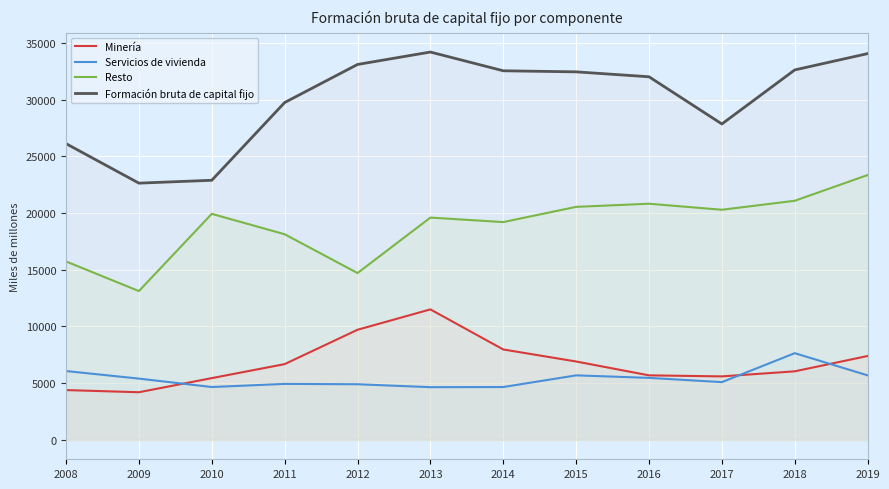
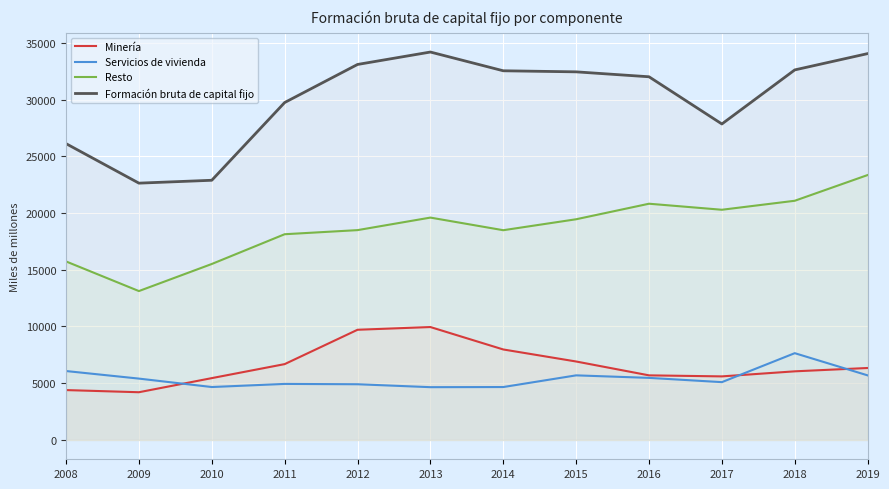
  {
    "Minería": {
      "2008": 4400,
      "2009": 4200,
      "2010": 5400,
      "2011": 6700,
      "2012": 9700,
-     "2013": 11500,
+     "2013": 10000,
      "2014": 8000,
      "2015": 6900,
      "2017": 5600,
      "2018": 6000,
-     "2019": 7400
+     "2019": 6300
    },
    "Servicios de vivienda": {
      "2008": 6100,
      "2009": 5400,
      "2010": 4700,
      "2011": 4900,
      "2012": 4900,
      "2013": 4600,
      "2014": 4700,
      "2015": 5700,
      "2017": 5100,
      "2018": 7600,
      "2019": 5700
    },
    "Resto": {
      "2008": 15700,
      "2009": 13100,
-     "2010": 19900,
+     "2010": 15500,
      "2011": 18100,
-     "2012": 14700,
+     "2012": 18500,
      "2013": 19600,
-     "2014": 19200,
-     "2015": 20500,
+     "2014": 18500,
+     "2015": 19500,
      "2016": 20800,
      "2017": 20300,
      "2018": 21100,
      "2019": 23400
    },
    "Formación bruta de capital fijo": {
      "2008": 26100,
      "2009": 22600,
      "2010": 22900,
      "2011": 29700,
      "2012": 33100,
      "2013": 34200,
      "2014": 32500,
      "2015": 32500,
      "2016": 32000,
      "2017": 27900,
      "2018": 32600,
      "2019": 34100
    }
  }
